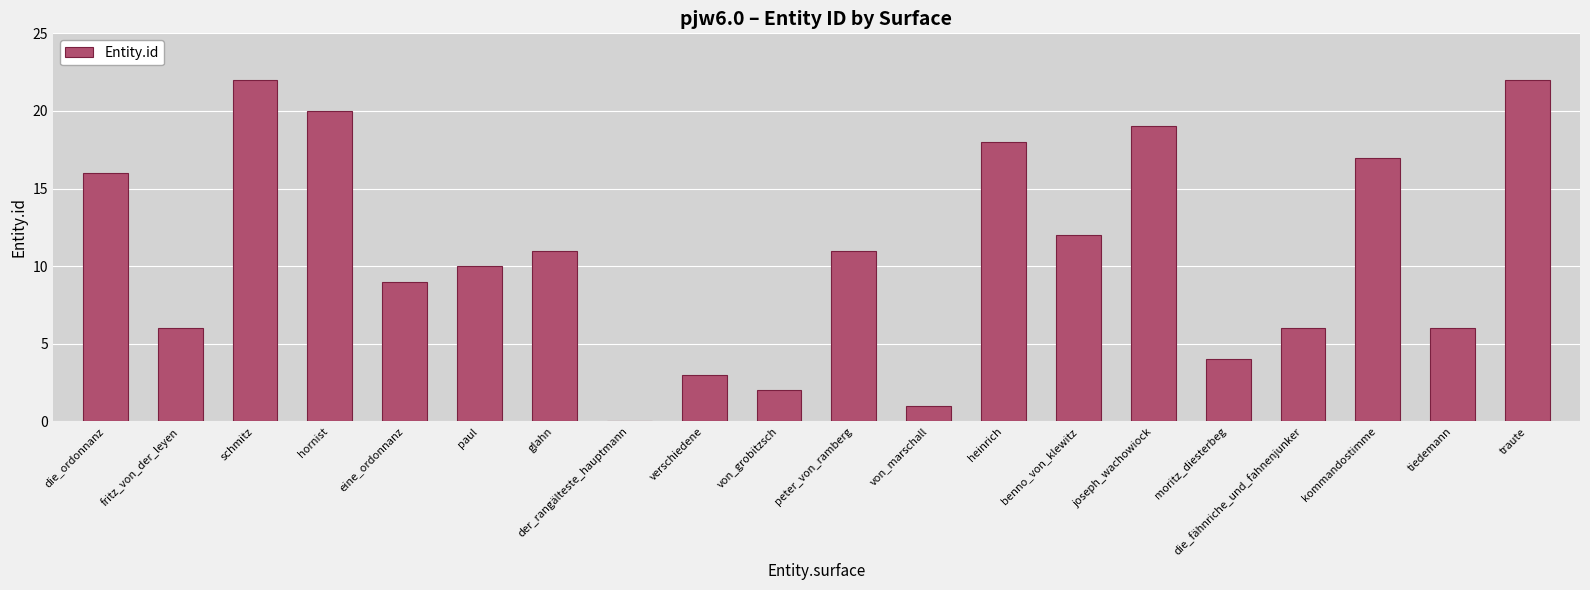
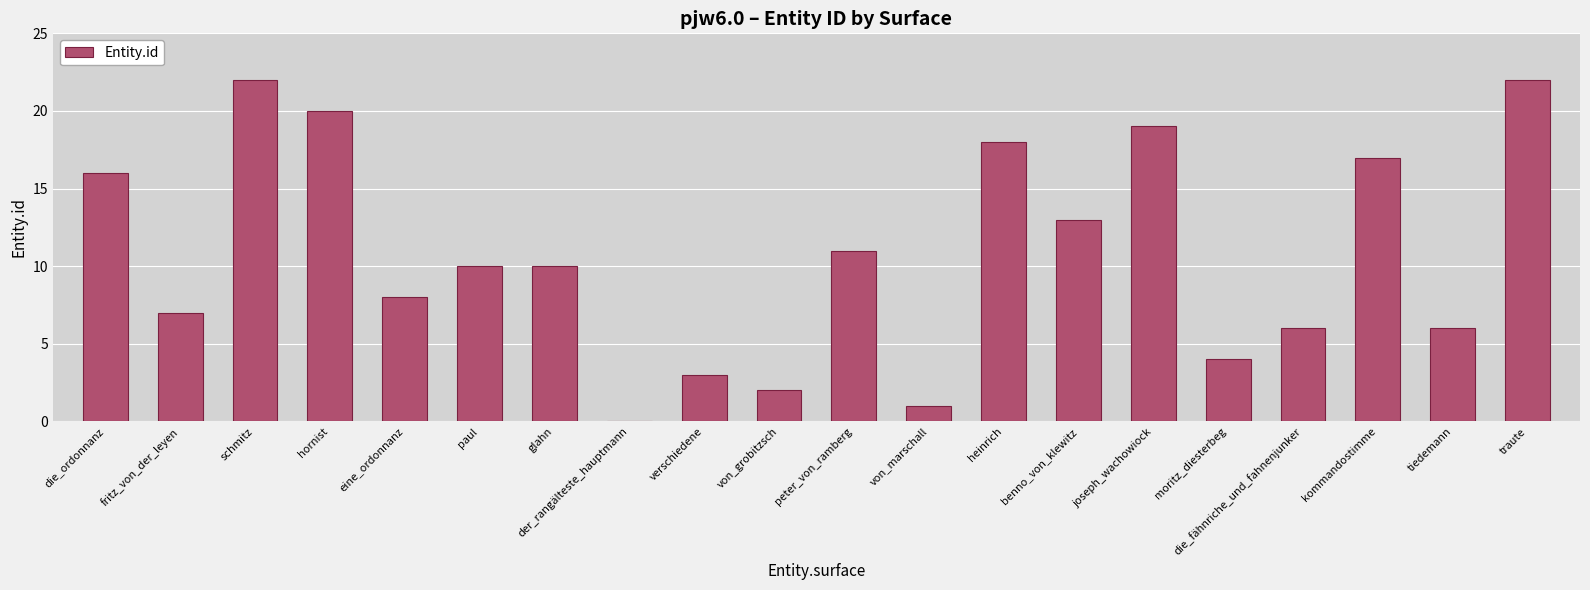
  {
    "die_ordonnanz": 16,
-   "fritz_von_der_leyen": 6,
+   "fritz_von_der_leyen": 7,
    "schmitz": 22,
    "hornist": 20,
-   "eine_ordonnanz": 9,
+   "eine_ordonnanz": 8,
    "paul": 10,
-   "glahn": 11,
+   "glahn": 10,
    "der_rangälteste_hauptmann": 0,
    "verschiedene": 3,
    "von_grobitzsch": 2,
    "peter_von_ramberg": 11,
    "von_marschall": 1,
    "heinrich": 18,
-   "benno_von_klewitz": 12,
+   "benno_von_klewitz": 13,
    "joseph_wachowiock": 19,
    "moritz_diesterbeg": 4,
    "die_fähnriche_und_fahnenjunker": 6,
    "kommandostimme": 17,
    "tiedemann": 6,
    "traute": 22
  }
